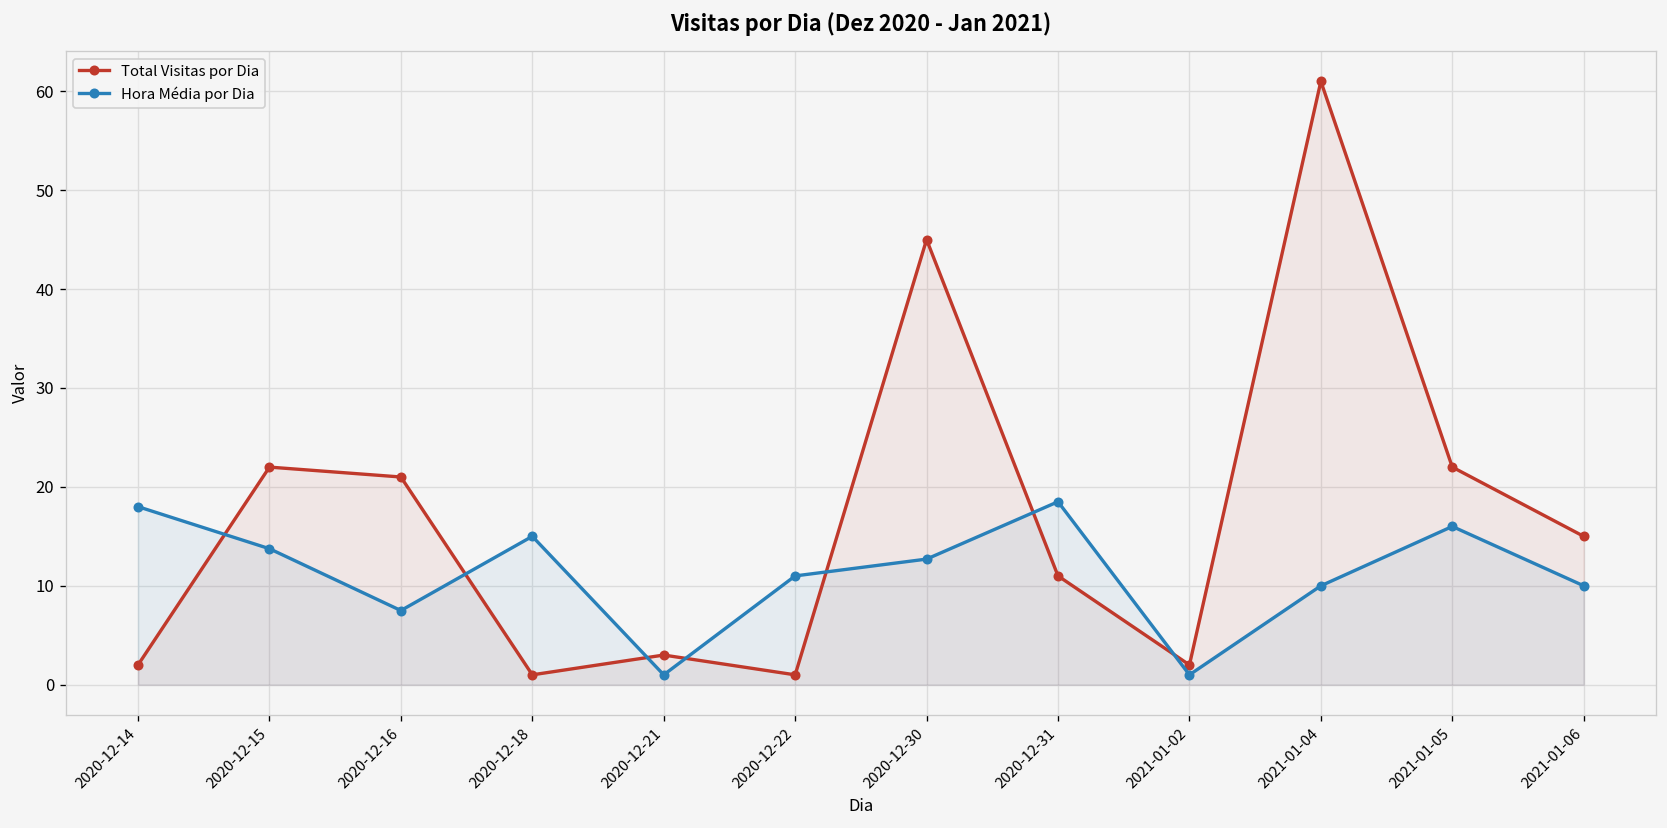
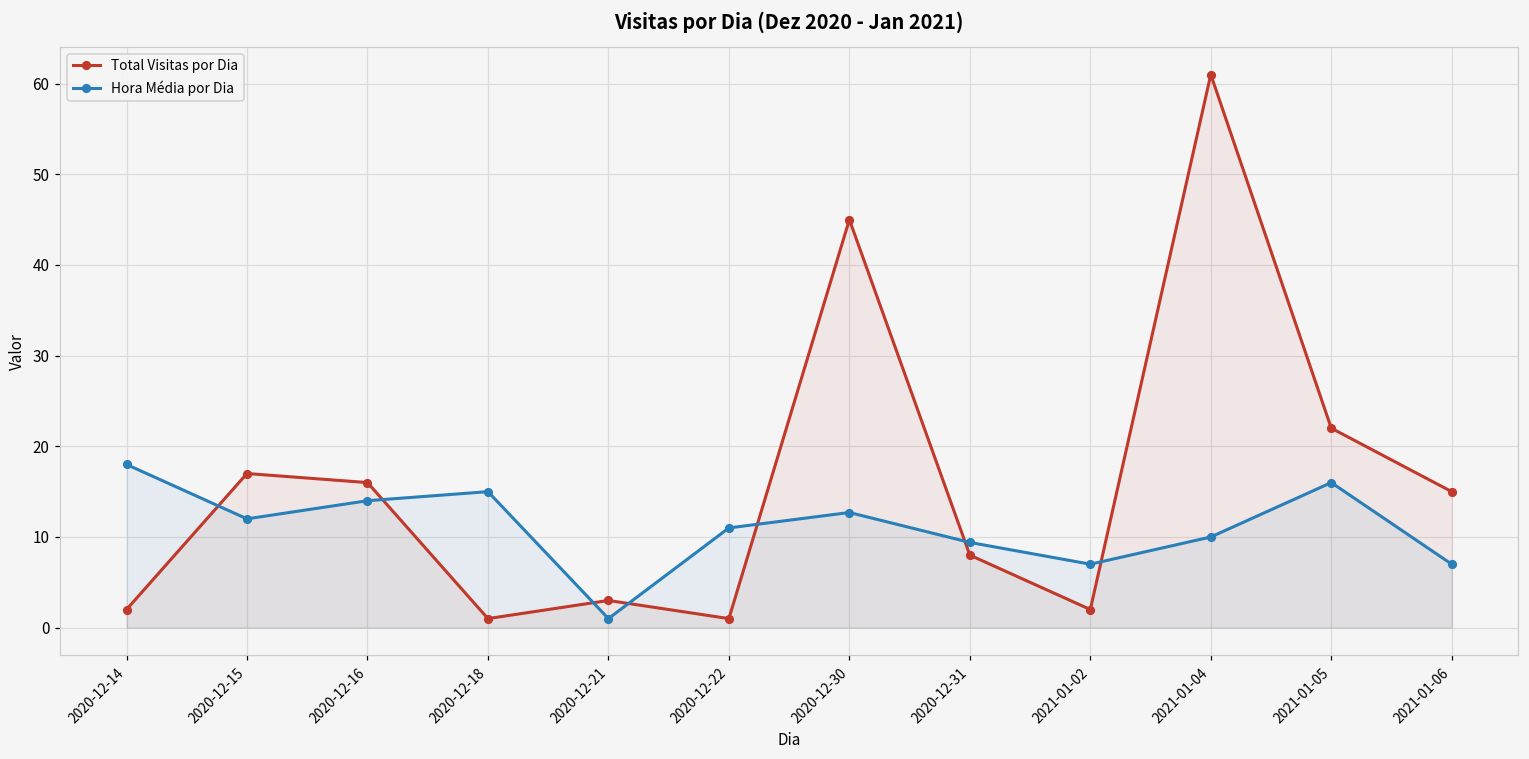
  {
    "Total Visitas por Dia": {
      "2020-12-14": 2,
-     "2020-12-15": 22,
-     "2020-12-16": 21,
+     "2020-12-15": 17,
+     "2020-12-16": 16,
      "2020-12-18": 1,
      "2020-12-21": 3,
      "2020-12-22": 1,
      "2020-12-30": 45,
-     "2020-12-31": 11,
+     "2020-12-31": 8,
      "2021-01-02": 2,
      "2021-01-04": 61,
      "2021-01-05": 22,
      "2021-01-06": 15
    },
    "Hora Média por Dia": {
      "2020-12-14": 18,
-     "2020-12-15": 14,
-     "2020-12-16": 8,
+     "2020-12-15": 12,
+     "2020-12-16": 14,
      "2020-12-18": 15,
      "2020-12-21": 1,
      "2020-12-22": 11,
      "2020-12-30": 13,
-     "2020-12-31": 19,
-     "2021-01-02": 1,
+     "2020-12-31": 9,
+     "2021-01-02": 7,
      "2021-01-04": 10,
      "2021-01-05": 16,
-     "2021-01-06": 10
+     "2021-01-06": 7
    }
  }
